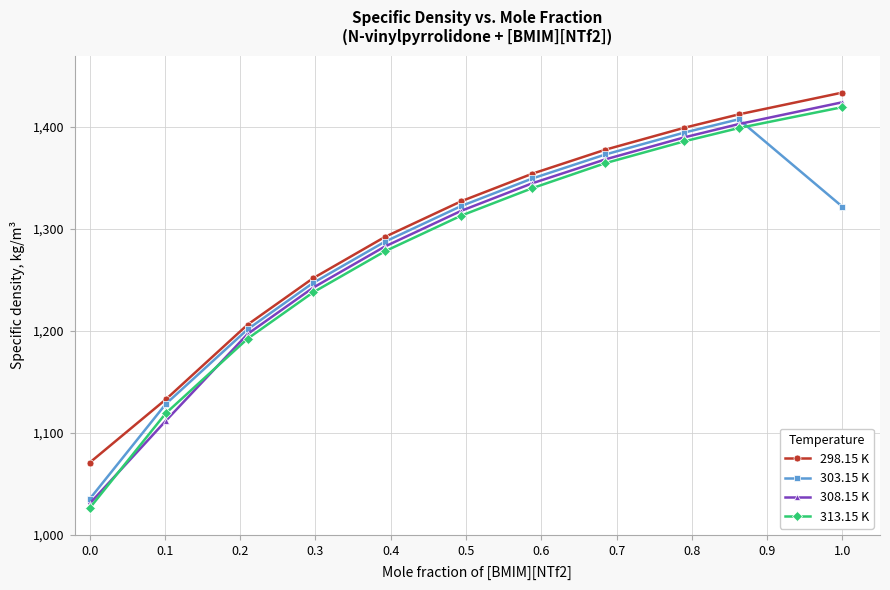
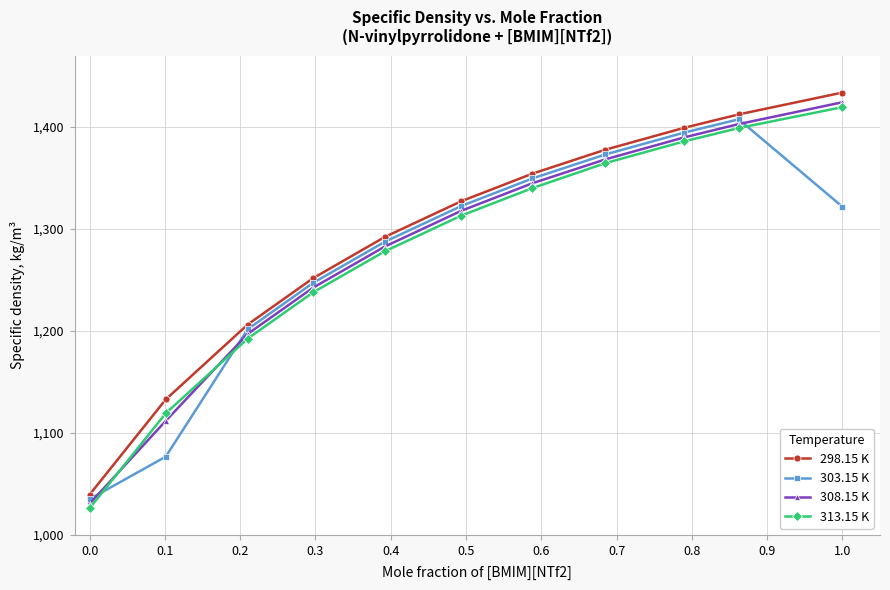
  {
    "298.15 K": {
-     "0.0": "1,071",
+     "0.0": "1,039",
      "0.1": "1,133",
      "1.0": "1,434"
    },
    "303.15 K": {
      "0.0": "1,035",
-     "0.1": "1,128",
+     "0.1": "1,077",
      "1.0": "1,322"
    },
    "308.15 K": {
      "0.0": "1,031",
      "0.1": "1,112",
      "1.0": "1,424"
    },
    "313.15 K": {
      "0.0": "1,026",
      "0.1": "1,119",
      "1.0": "1,419"
    }
  }
